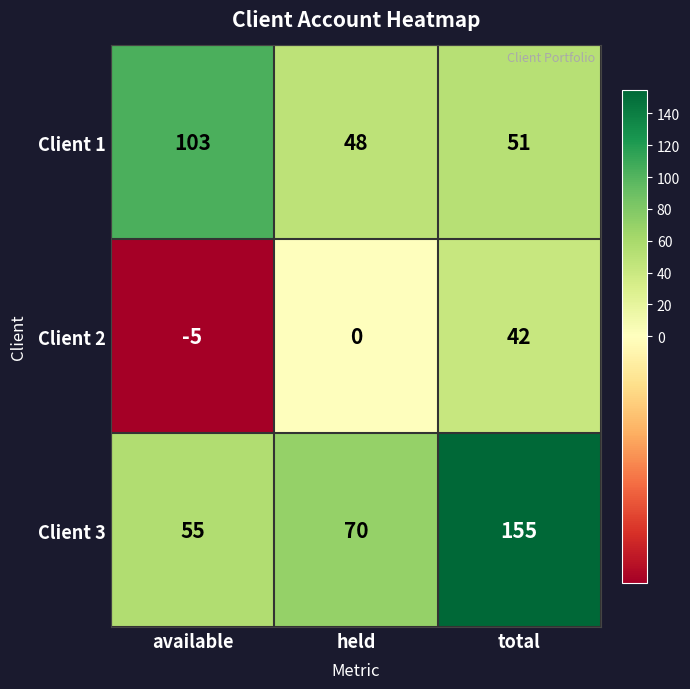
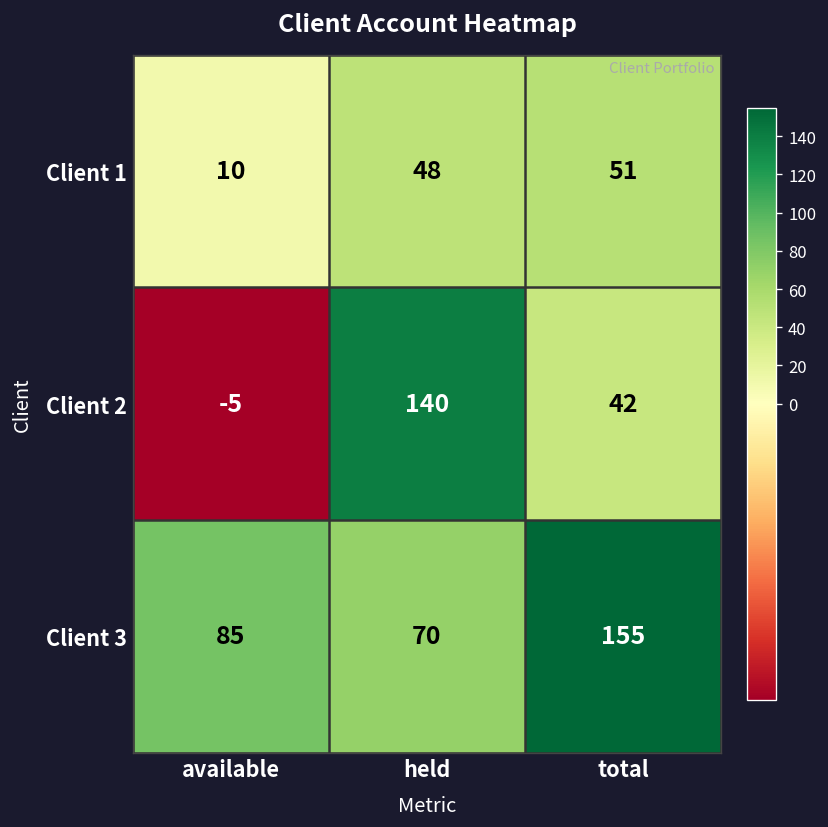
  {
    "Client 1": {
-     "available": 103,
+     "available": 10,
      "held": 48
    },
    "Client 2": {
      "available": -5,
-     "held": 0,
+     "held": 140,
      "total": 42
    },
    "Client 3": {
-     "available": 55,
+     "available": 85,
      "held": 70,
      "total": 155
    }
  }
